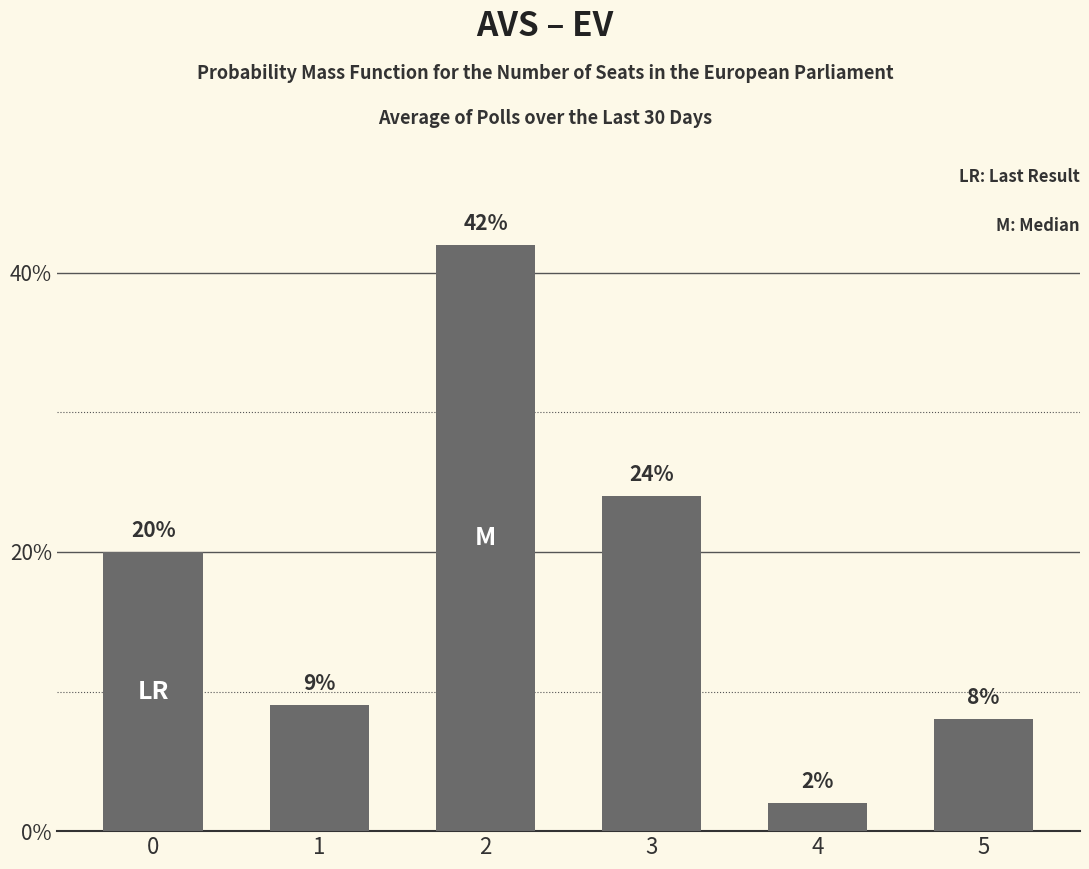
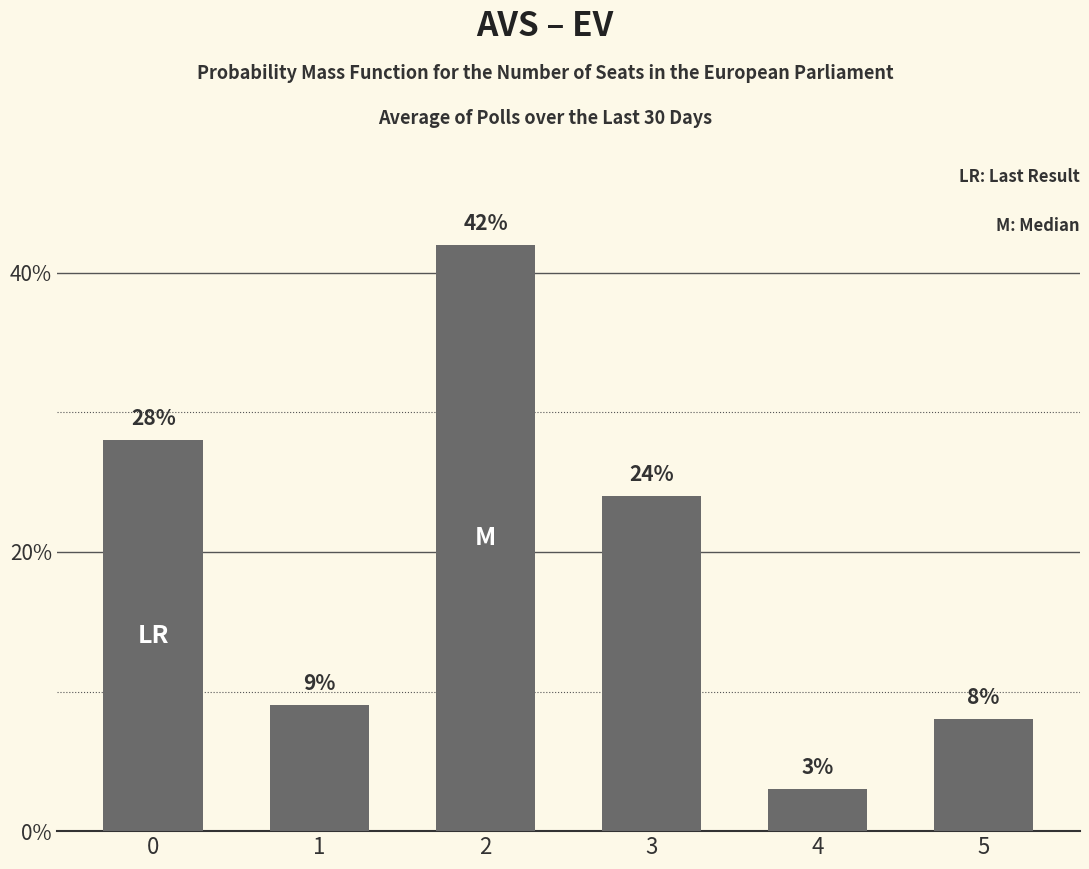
  {
-   "0": "20%",
+   "0": "28%",
    "1": "9%",
    "2": "42%",
    "3": "24%",
-   "4": "2%",
+   "4": "3%",
    "5": "8%"
  }
